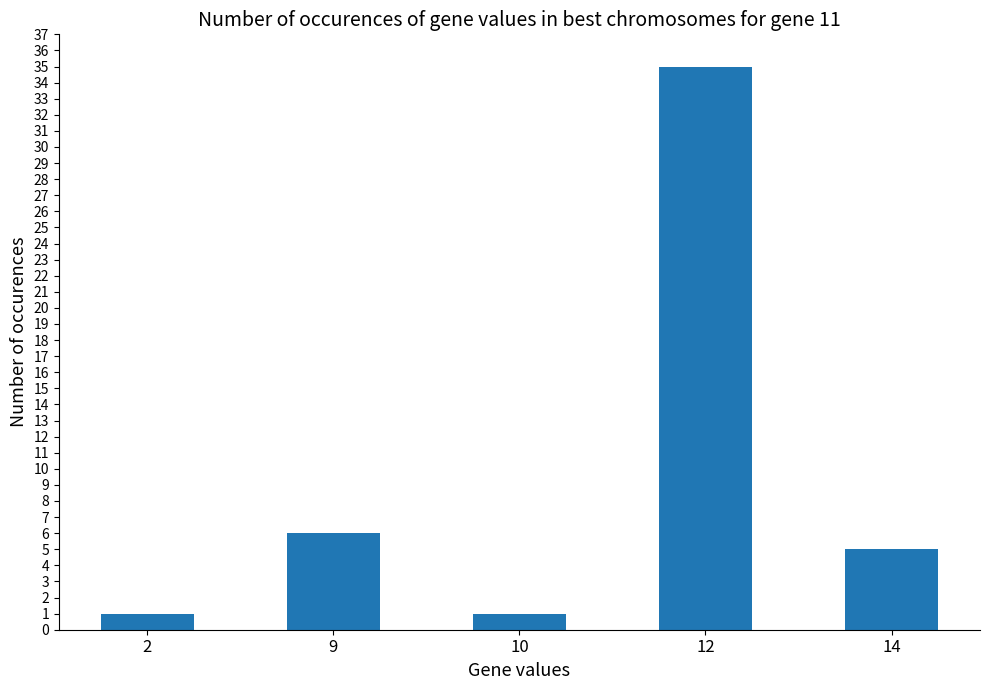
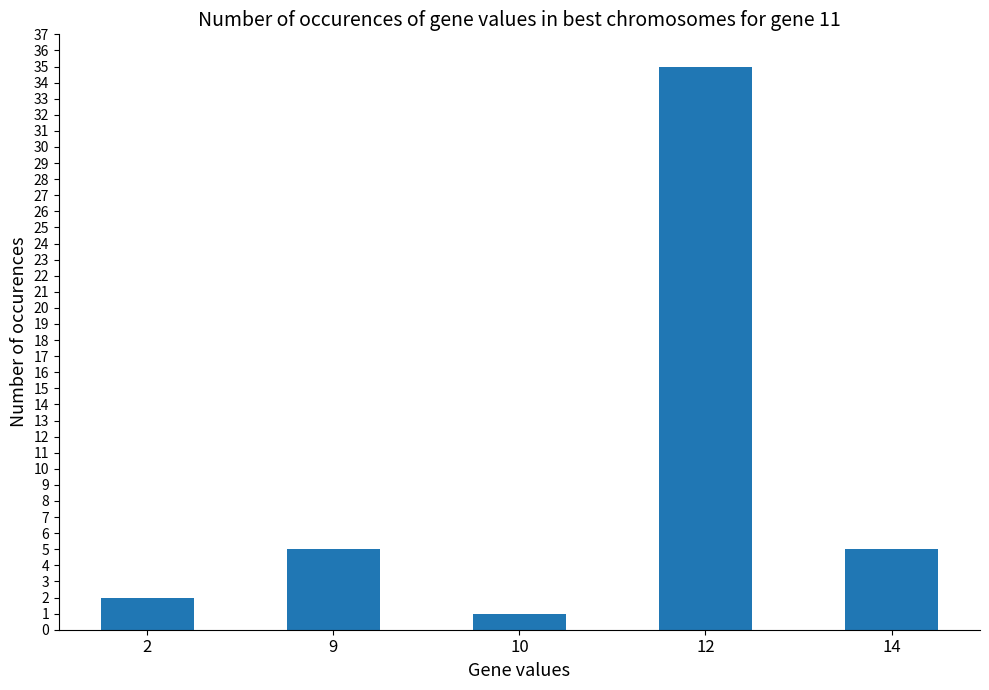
  {
-   "2": 1,
-   "9": 6,
+   "2": 2,
+   "9": 5,
    "10": 1,
    "12": 35,
    "14": 5
  }
